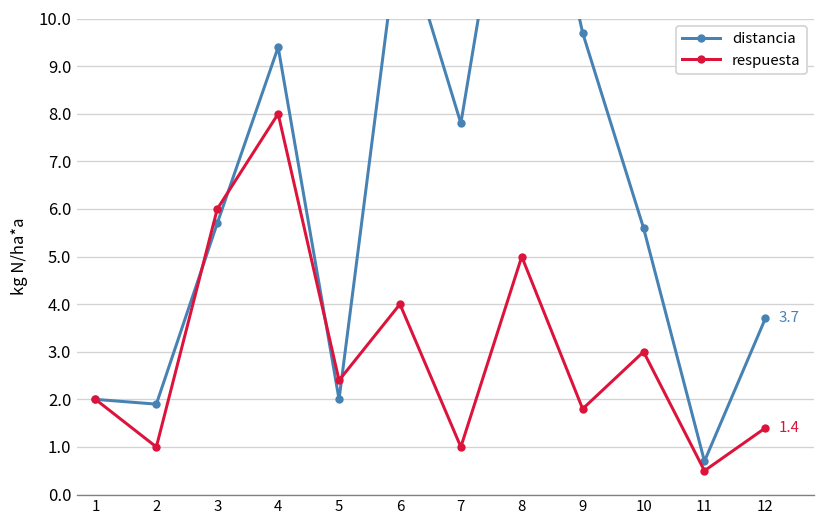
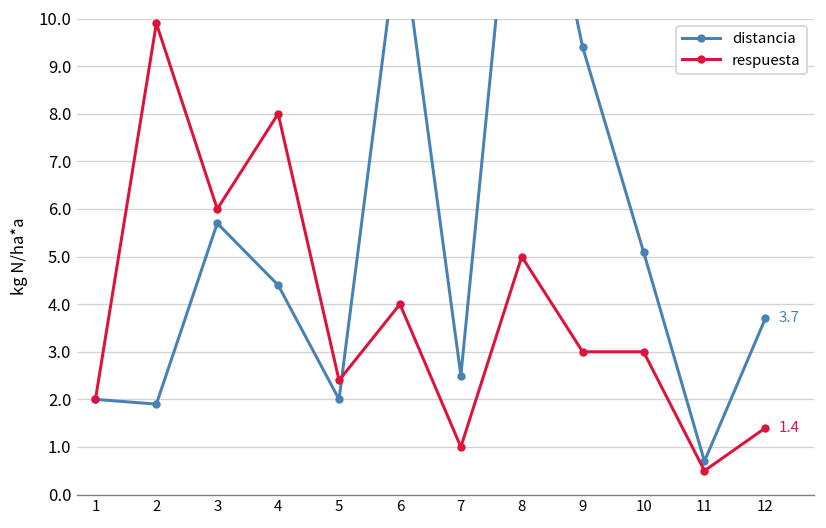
  {
    "distancia": {
      "2": 1.9,
      "3": 5.7,
-     "4": 9.4,
+     "4": 4.4,
      "5": 2.0,
-     "7": 7.8,
-     "9": 9.7,
-     "10": 5.6,
+     "7": 2.5,
+     "9": 9.4,
+     "10": 5.1,
      "11": 0.7
    },
    "respuesta": {
-     "2": 1.0,
+     "2": 9.9,
      "3": 6.0,
      "4": 8.0,
      "5": 2.4,
      "6": 4.0,
      "7": 1.0,
      "8": 5.0,
-     "9": 1.8,
+     "9": 3.0,
      "10": 3.0,
      "11": 0.5
    }
  }
